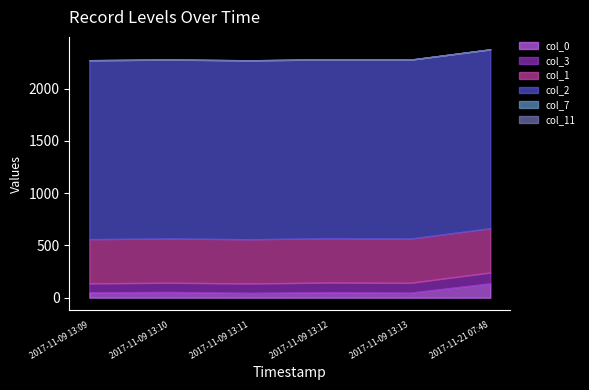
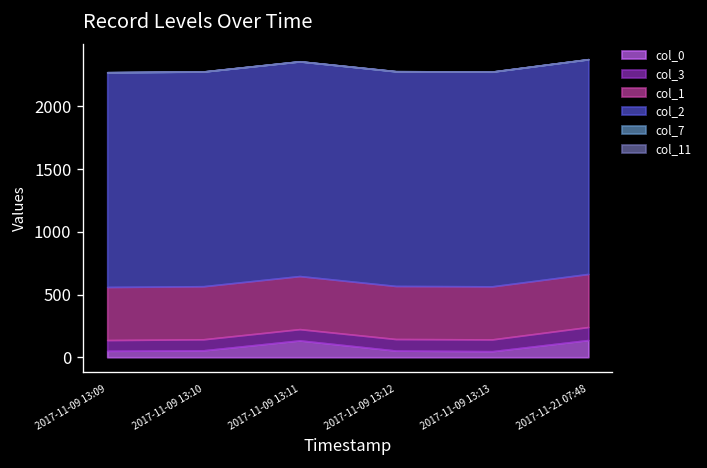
  {
    "col_0": {
      "2017-11-09 13:09": 50,
      "2017-11-09 13:10": 60,
-     "2017-11-09 13:11": 50,
+     "2017-11-09 13:11": 130,
      "2017-11-09 13:12": 50,
      "2017-11-09 13:13": 50,
      "2017-11-21 07:48": 140
    },
    "col_3": {
      "2017-11-09 13:09": 90,
      "2017-11-09 13:10": 90,
      "2017-11-09 13:11": 90,
      "2017-11-09 13:12": 90,
      "2017-11-09 13:13": 90,
      "2017-11-21 07:48": 100
    },
    "col_1": {
      "2017-11-09 13:09": 420,
      "2017-11-09 13:10": 420,
      "2017-11-09 13:11": 420,
      "2017-11-09 13:12": 420,
      "2017-11-09 13:13": 420,
      "2017-11-21 07:48": 420
    }
  }
